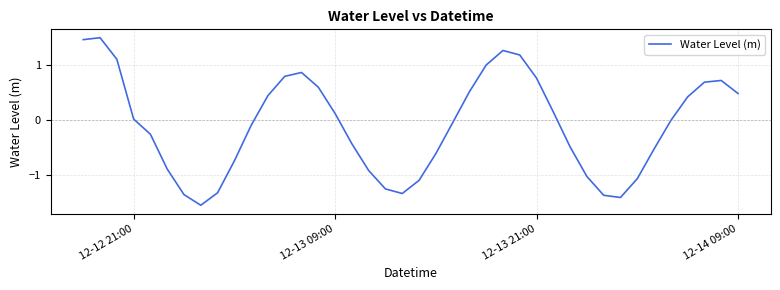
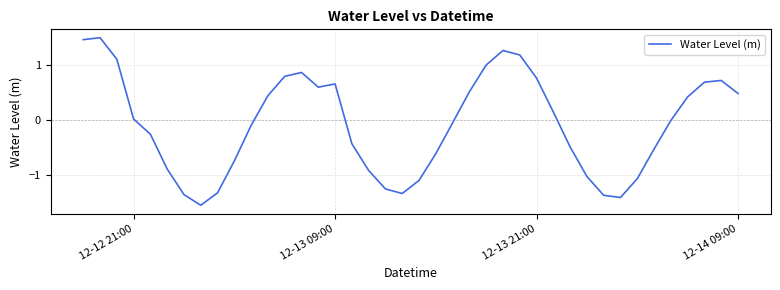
  {
    "12-12 21:00": 0.0,
-   "12-13 09:00": 0.1,
+   "12-13 09:00": 0.7,
    "12-13 21:00": 0.8,
    "12-14 09:00": 0.5
  }
